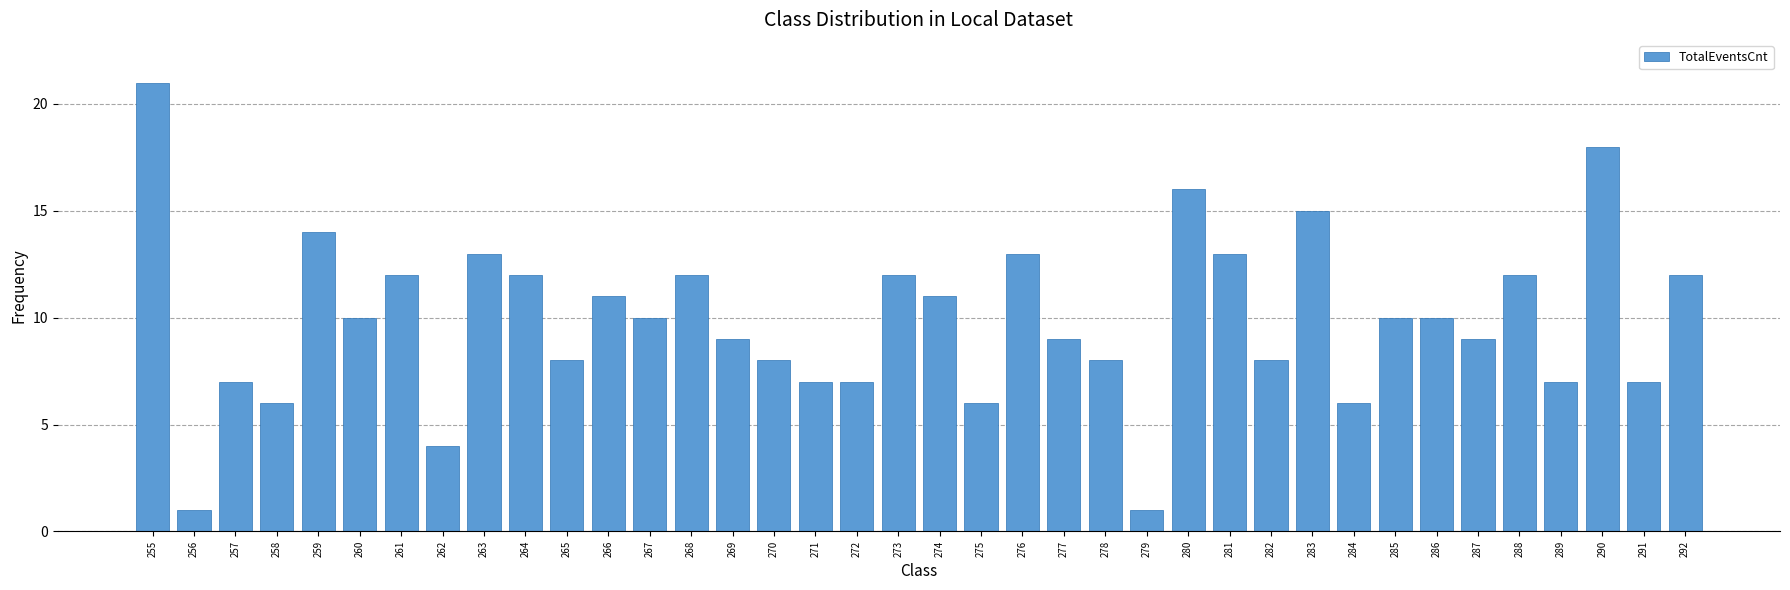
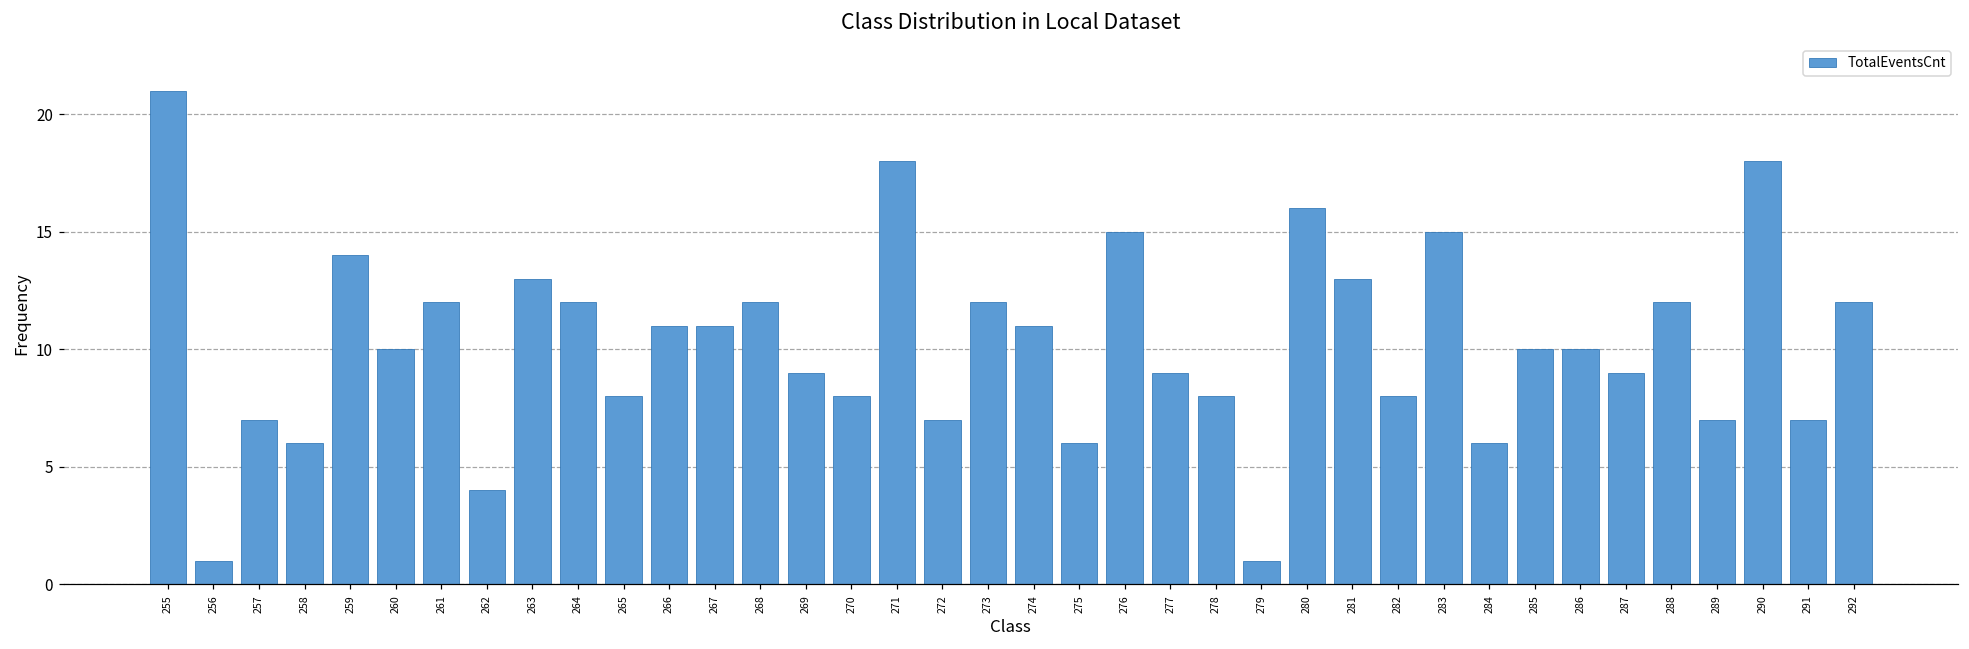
  {
    "255": 21,
    "256": 1,
    "257": 7,
    "258": 6,
    "259": 14,
    "260": 10,
    "261": 12,
    "262": 4,
    "263": 13,
    "264": 12,
    "265": 8,
    "266": 11,
-   "267": 10,
+   "267": 11,
    "268": 12,
    "269": 9,
    "270": 8,
-   "271": 7,
+   "271": 18,
    "272": 7,
    "273": 12,
    "274": 11,
    "275": 6,
-   "276": 13,
+   "276": 15,
    "277": 9,
    "278": 8,
    "279": 1,
    "280": 16,
    "281": 13,
    "282": 8,
    "283": 15,
    "284": 6,
    "285": 10,
    "286": 10,
    "287": 9,
    "288": 12,
    "289": 7,
    "290": 18,
    "291": 7,
    "292": 12
  }
